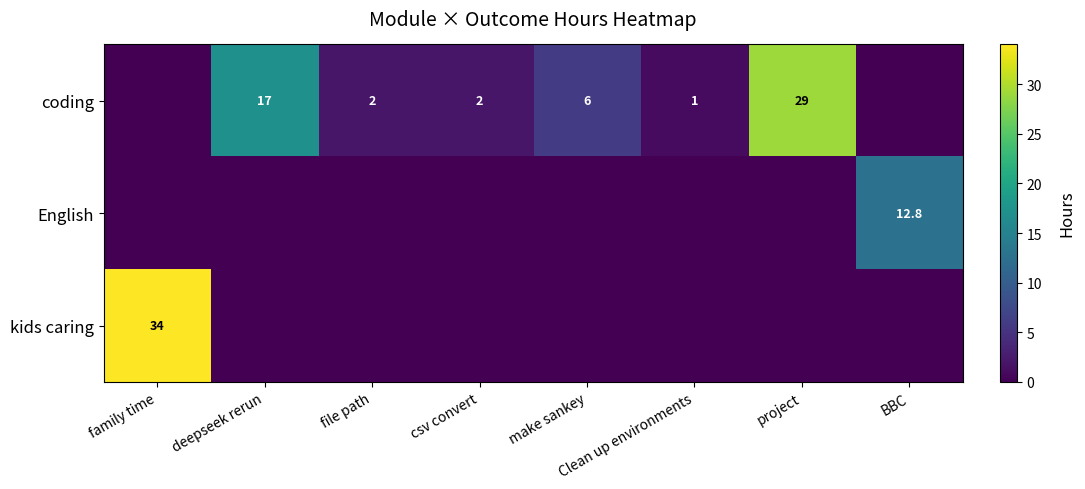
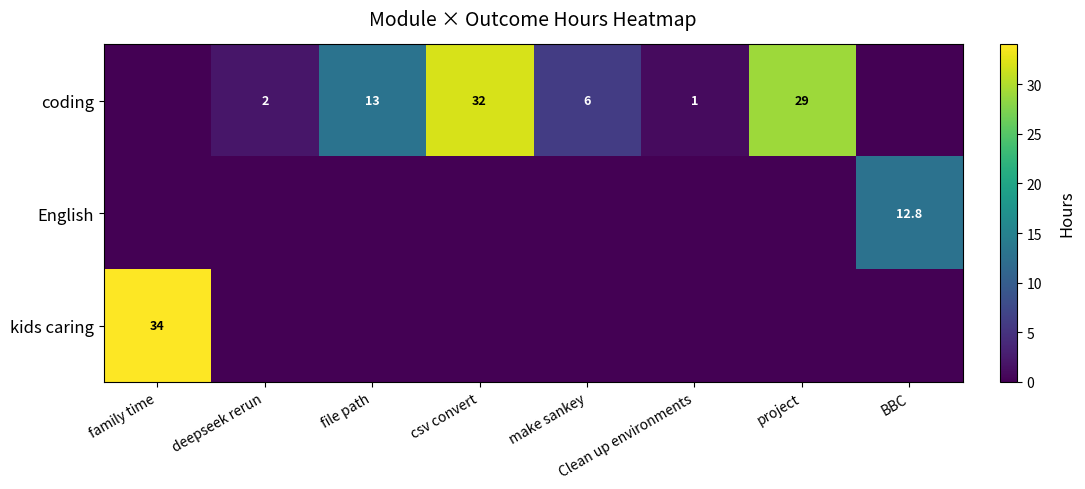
  {
    "coding": {
-     "deepseek rerun": 17,
-     "file path": 2,
-     "csv convert": 2,
+     "deepseek rerun": 2,
+     "file path": 13,
+     "csv convert": 32,
      "make sankey": 6,
      "Clean up environments": 1,
      "project": 29
    },
    "English": {
      "BBC": 12.8
    },
    "kids caring": {
      "family time": 34
    }
  }
